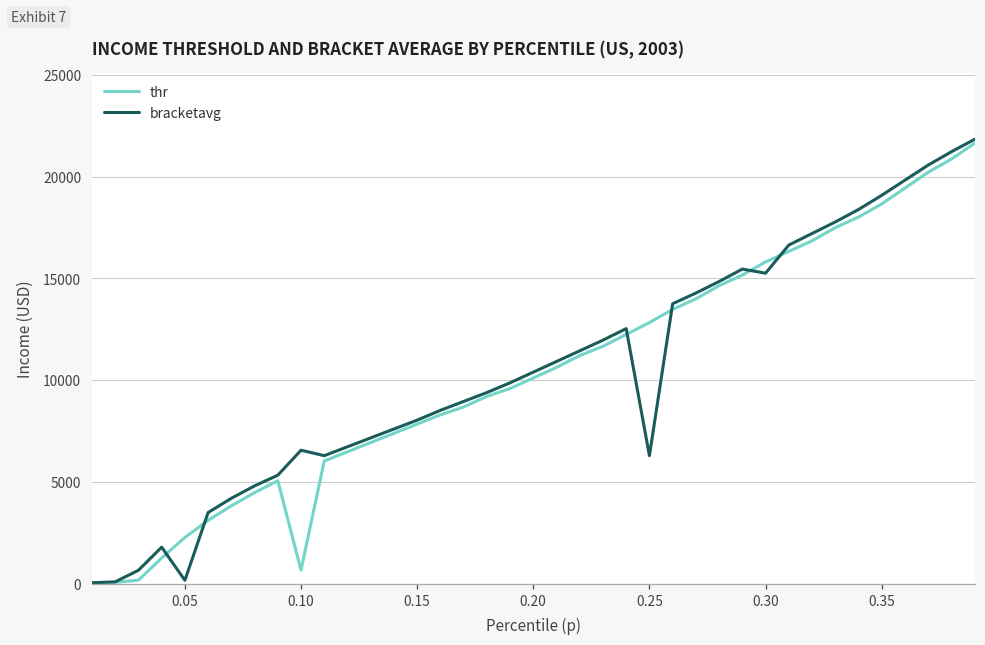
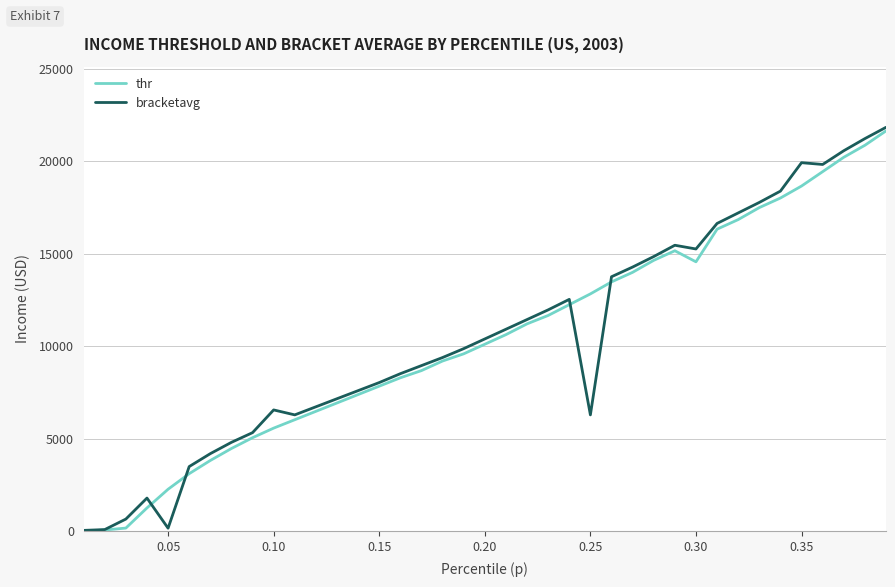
  {
    "thr": {
      "0.05": 2300,
-     "0.10": 700,
+     "0.10": 5600,
      "0.15": 7800,
      "0.20": 10100,
      "0.25": 12800,
-     "0.30": 15800,
+     "0.30": 14600,
      "0.35": 18700
    },
    "bracketavg": {
      "0.05": 200,
      "0.10": 6600,
      "0.15": 8000,
      "0.20": 10400,
      "0.25": 6300,
      "0.30": 15300,
-     "0.35": 19100
+     "0.35": 19900
    }
  }
